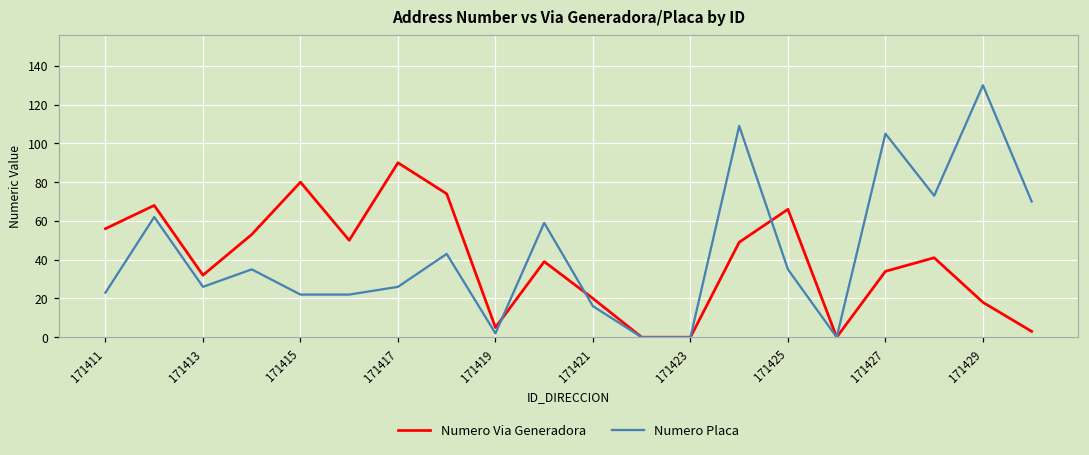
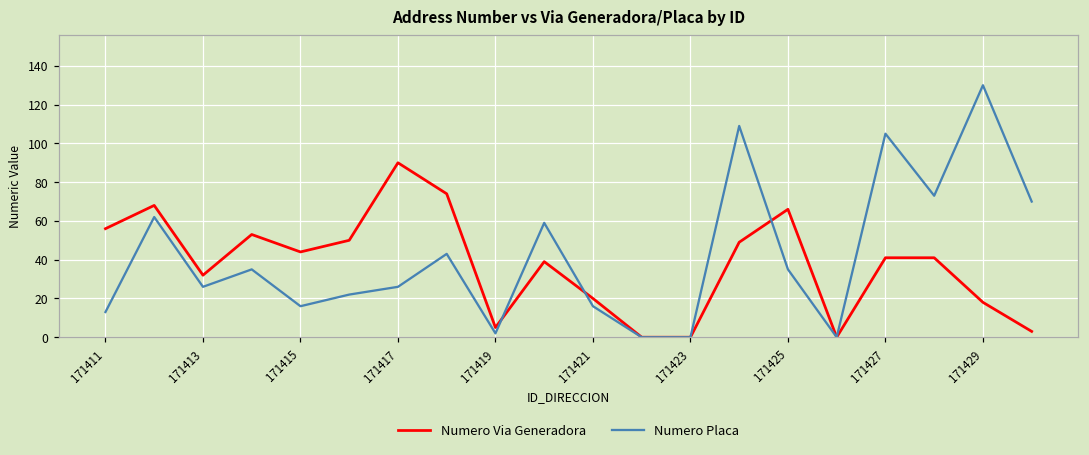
  {
    "Numero Via Generadora": {
      "171411": 56,
      "171413": 32,
-     "171415": 80,
+     "171415": 44,
      "171417": 90,
      "171419": 5,
      "171421": 20,
      "171425": 66,
-     "171427": 34,
+     "171427": 41,
      "171429": 18
    },
    "Numero Placa": {
-     "171411": 23,
+     "171411": 13,
      "171413": 26,
-     "171415": 22,
+     "171415": 16,
      "171417": 26,
      "171419": 2,
      "171421": 16,
      "171425": 35,
      "171427": 105,
      "171429": 130
    }
  }
